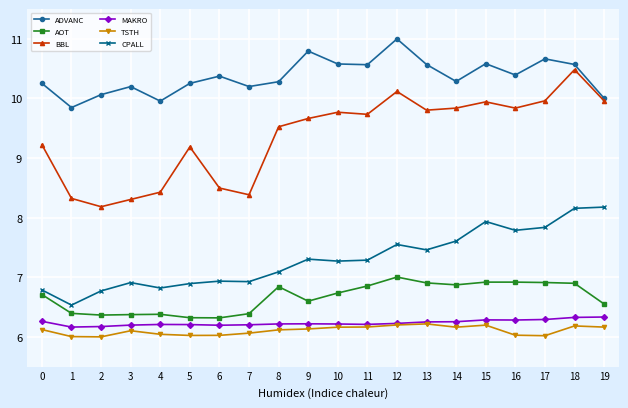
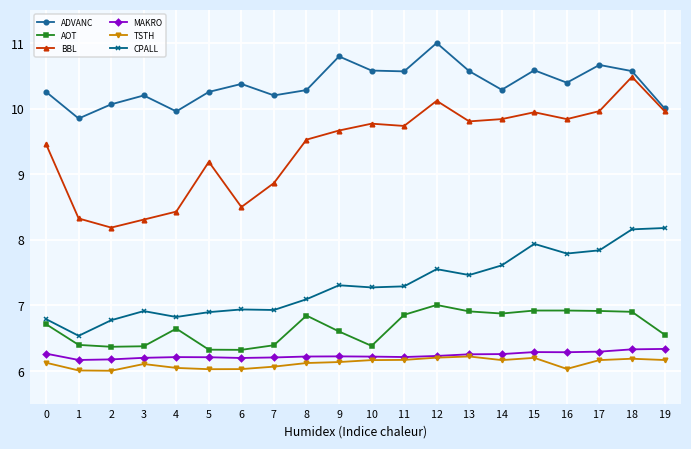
  {
    "AOT": {
      "0": 6.7,
      "1": 6.4,
      "2": 6.4,
      "3": 6.4,
-     "4": 6.4,
+     "4": 6.6,
      "5": 6.3,
      "6": 6.3,
      "7": 6.4,
      "8": 6.8,
      "9": 6.6,
-     "10": 6.7,
+     "10": 6.4,
      "11": 6.9,
      "12": 7.0,
      "13": 6.9,
      "14": 6.9,
      "15": 6.9,
      "16": 6.9,
      "17": 6.9,
      "18": 6.9,
      "19": 6.6
    },
    "BBL": {
-     "0": 9.2,
+     "0": 9.5,
      "1": 8.3,
      "2": 8.2,
      "3": 8.3,
      "4": 8.4,
      "5": 9.2,
      "6": 8.5,
-     "7": 8.4,
+     "7": 8.9,
      "8": 9.5,
      "9": 9.7,
      "10": 9.8,
      "11": 9.7,
      "12": 10.1,
      "13": 9.8,
      "14": 9.8,
      "15": 9.9,
      "16": 9.8,
      "17": 10.0,
      "18": 10.5
    },
    "MAKRO": {
      "0": 6.3,
      "1": 6.2,
      "2": 6.2,
      "3": 6.2,
      "4": 6.2,
      "5": 6.2,
      "6": 6.2,
      "7": 6.2,
      "8": 6.2,
      "9": 6.2,
      "10": 6.2,
      "11": 6.2,
      "14": 6.3,
      "15": 6.3,
      "16": 6.3,
      "17": 6.3,
      "18": 6.3,
      "19": 6.3
    },
    "TSTH": {
      "0": 6.1,
      "1": 6.0,
      "2": 6.0,
      "3": 6.1,
      "4": 6.0,
      "5": 6.0,
      "6": 6.0,
      "7": 6.1,
      "8": 6.1,
      "9": 6.1,
      "10": 6.2,
      "11": 6.2,
      "14": 6.2,
      "15": 6.2,
      "16": 6.0,
-     "17": 6.0,
+     "17": 6.2,
      "18": 6.2,
      "19": 6.2
    }
  }
